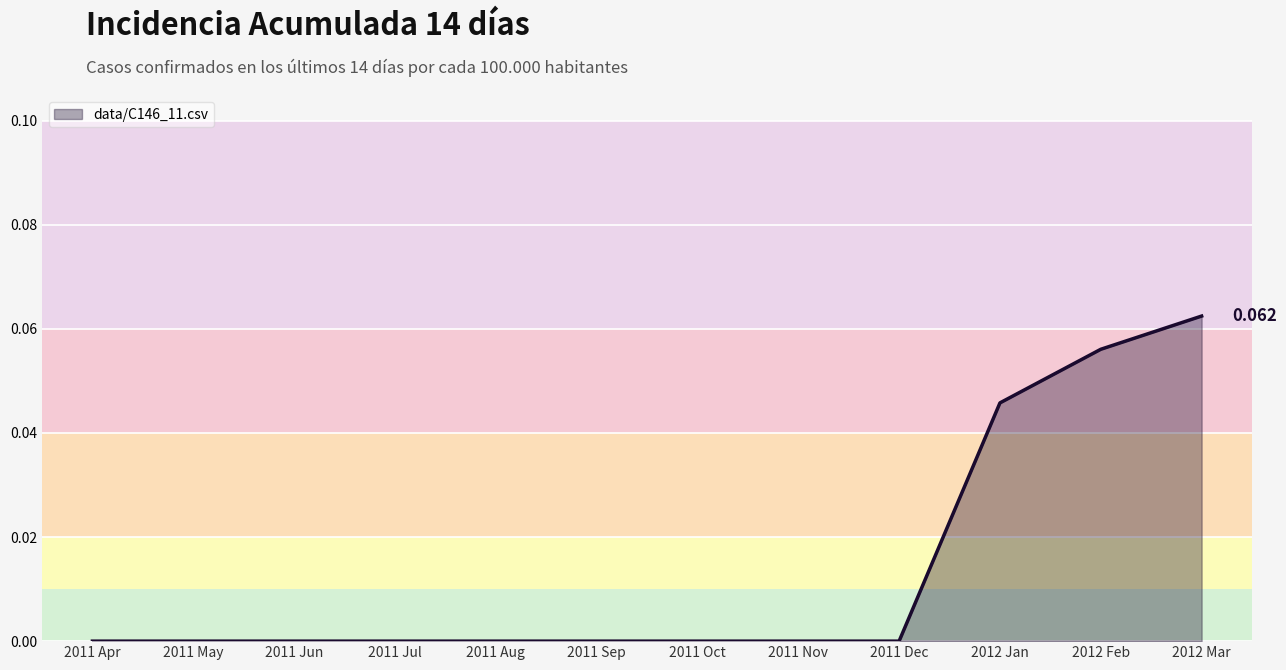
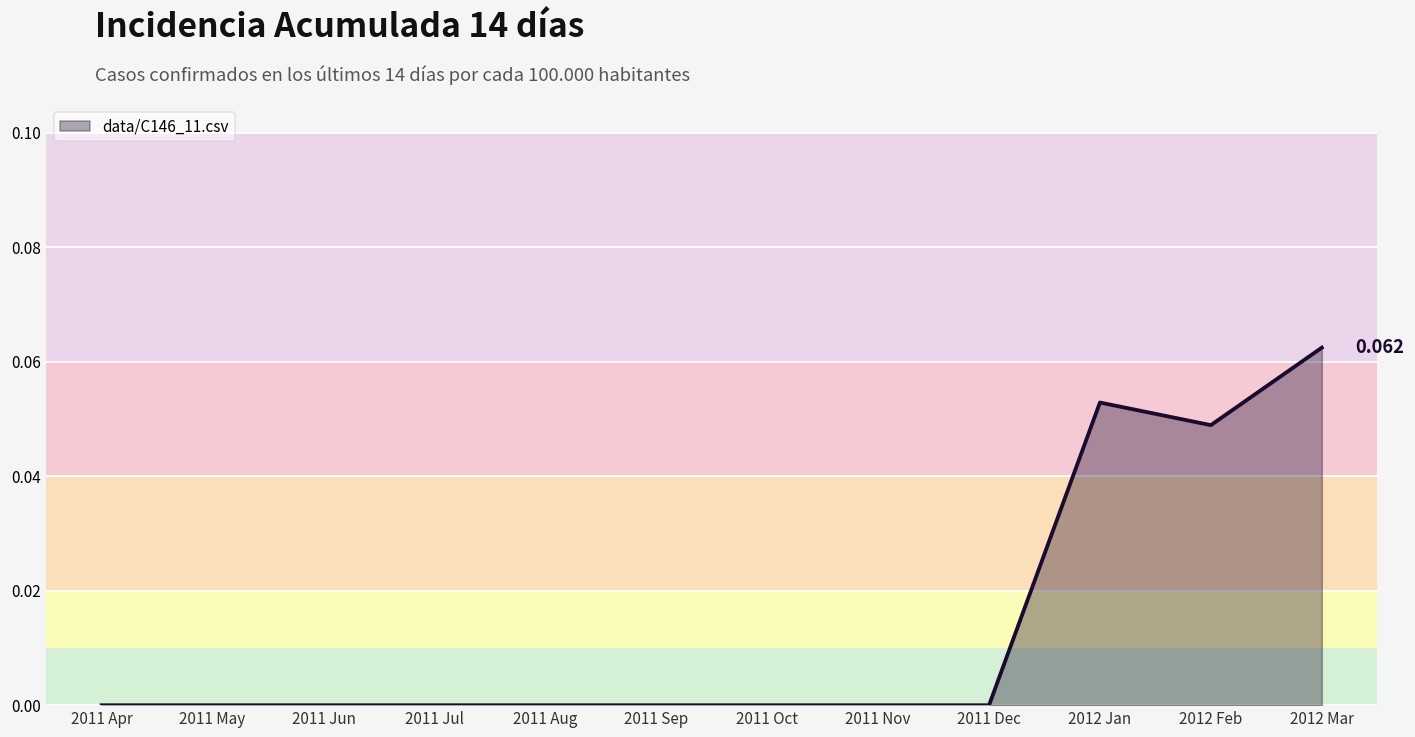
  {
    "2011 Apr": 0.000,
    "2011 May": 0.000,
    "2011 Jun": 0.000,
    "2011 Jul": 0.000,
    "2011 Aug": 0.000,
    "2011 Sep": 0.000,
    "2011 Oct": 0.000,
    "2011 Nov": 0.000,
    "2011 Dec": 0.000,
-   "2012 Jan": 0.046,
-   "2012 Feb": 0.056,
+   "2012 Jan": 0.053,
+   "2012 Feb": 0.049,
    "2012 Mar": 0.062
  }
